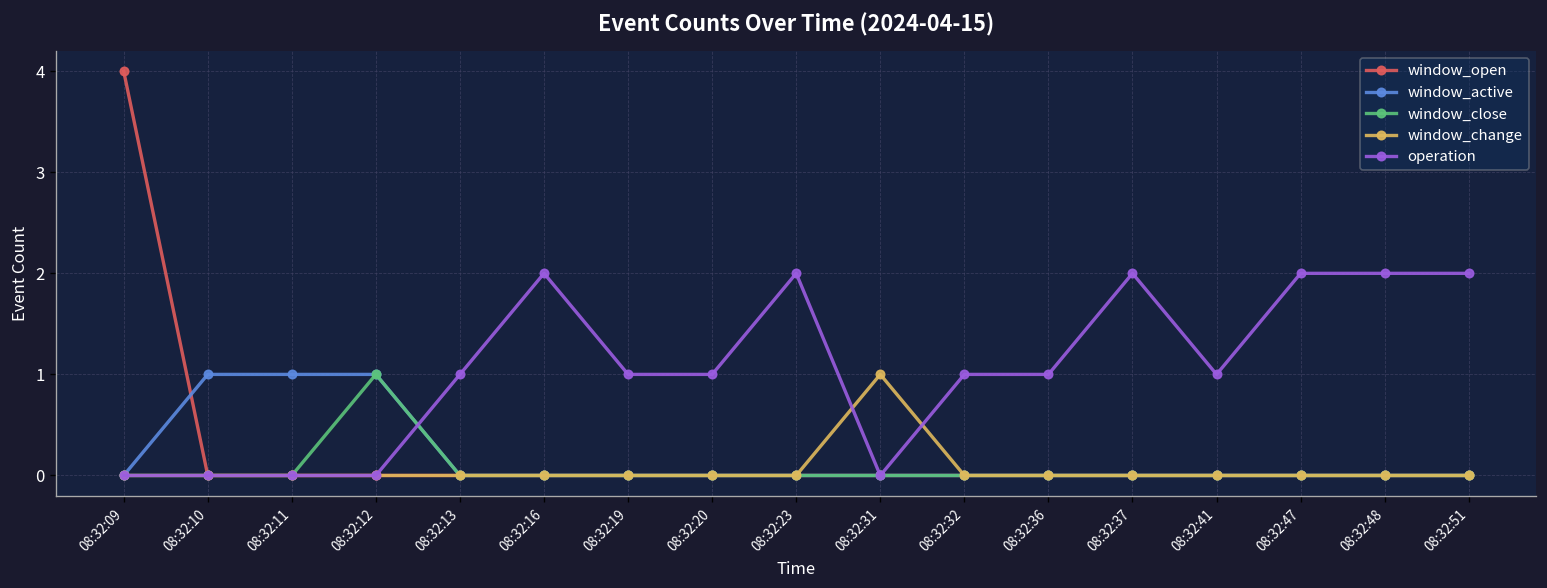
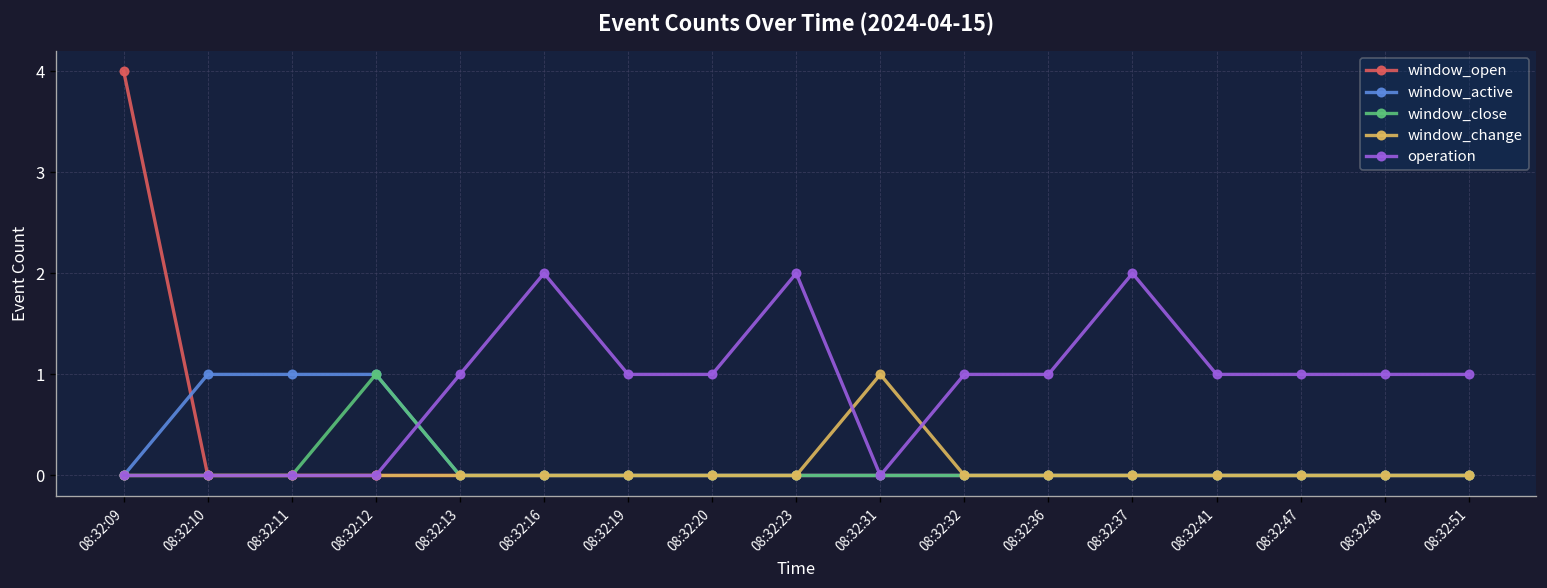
  {
    "window_open": {
      "08:32:09": 4
    },
    "window_active": {
      "08:32:10": 1,
      "08:32:11": 1
    },
    "window_change": {
      "08:32:31": 1
    },
    "operation": {
      "08:32:13": 1,
      "08:32:16": 2,
      "08:32:19": 1,
      "08:32:20": 1,
      "08:32:23": 2,
      "08:32:32": 1,
      "08:32:36": 1,
      "08:32:37": 2,
      "08:32:41": 1,
-     "08:32:47": 2,
-     "08:32:48": 2,
-     "08:32:51": 2
+     "08:32:47": 1,
+     "08:32:48": 1,
+     "08:32:51": 1
    }
  }
